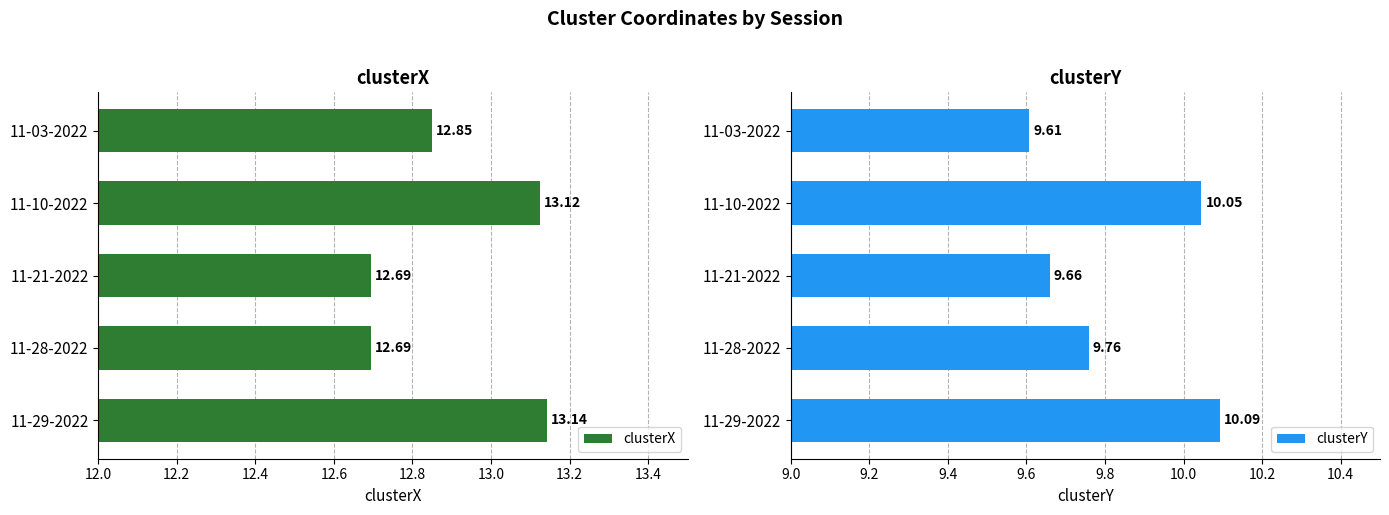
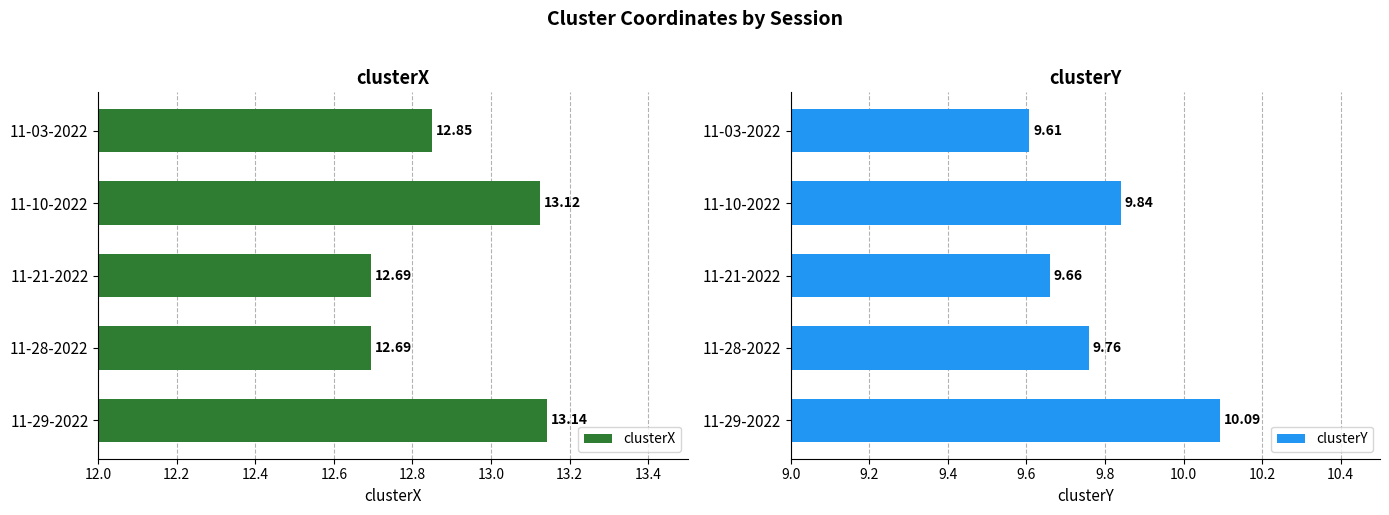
  {
    "clusterX": {
      "11-03-2022": 12.85,
      "11-10-2022": 13.12,
      "11-21-2022": 12.69,
      "11-28-2022": 12.69
    },
    "clusterY": {
      "11-03-2022": 9.61,
-     "11-10-2022": 10.05,
+     "11-10-2022": 9.84,
      "11-21-2022": 9.66,
      "11-28-2022": 9.76,
      "11-29-2022": 10.09
    }
  }
